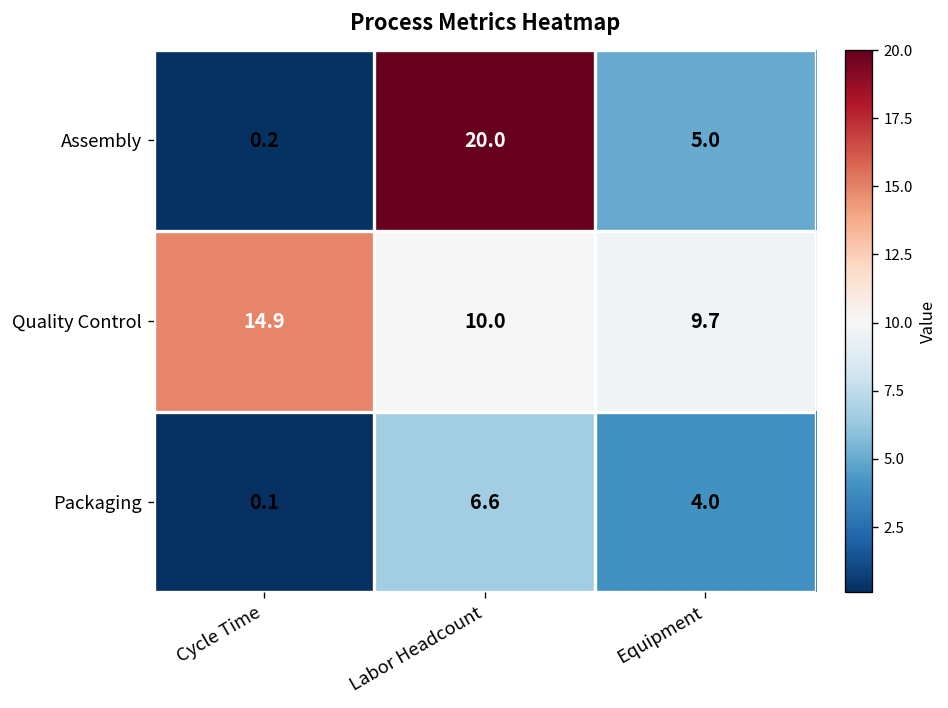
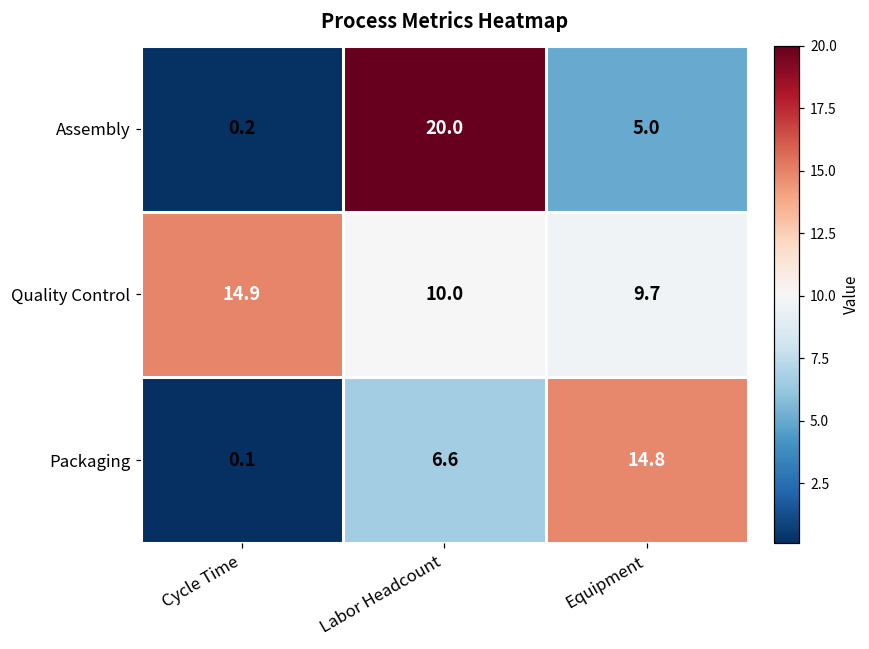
  {
    "Assembly": {
      "Cycle Time": 0.2,
      "Labor Headcount": 20.0,
      "Equipment": 5.0
    },
    "Quality Control": {
      "Cycle Time": 14.9,
      "Labor Headcount": 10.0,
      "Equipment": 9.7
    },
    "Packaging": {
      "Cycle Time": 0.1,
      "Labor Headcount": 6.6,
-     "Equipment": 4.0
+     "Equipment": 14.8
    }
  }
